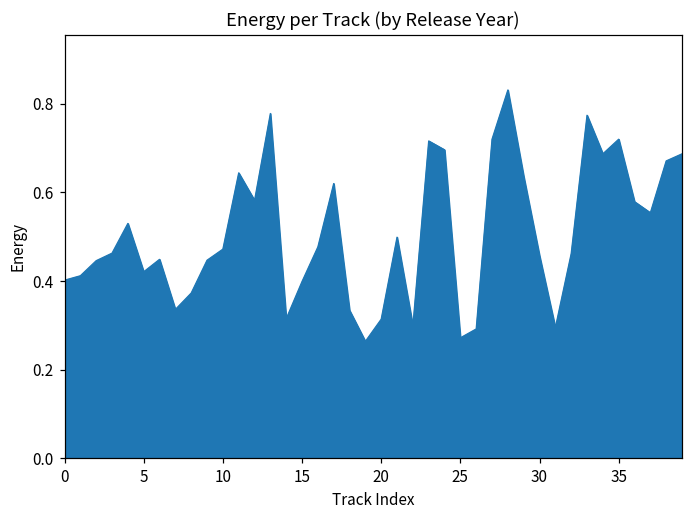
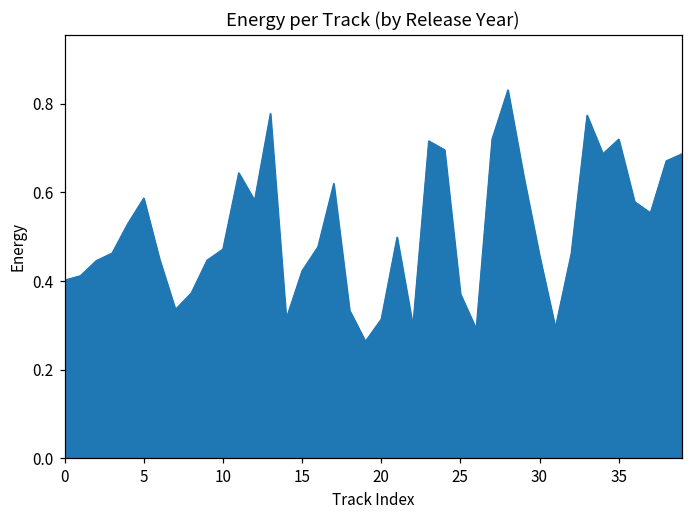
  {
    "0": 0.40,
-   "5": 0.42,
+   "5": 0.59,
    "10": 0.47,
-   "15": 0.40,
+   "15": 0.42,
    "20": 0.31,
-   "25": 0.27,
+   "25": 0.37,
    "30": 0.46,
    "35": 0.72
  }
